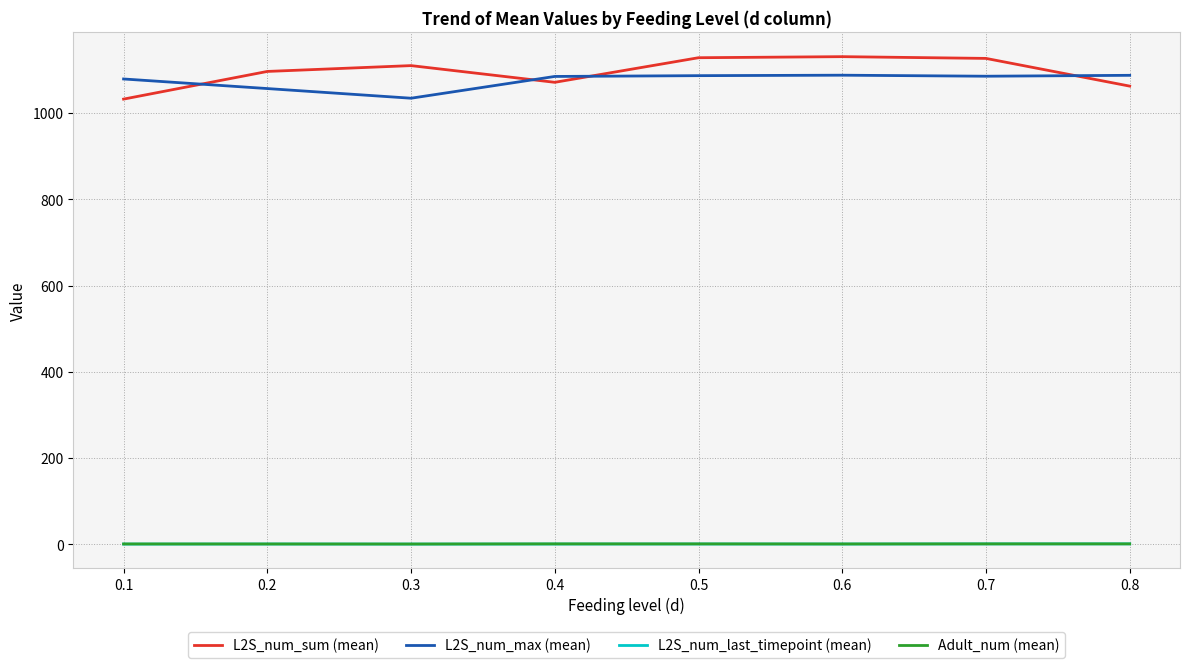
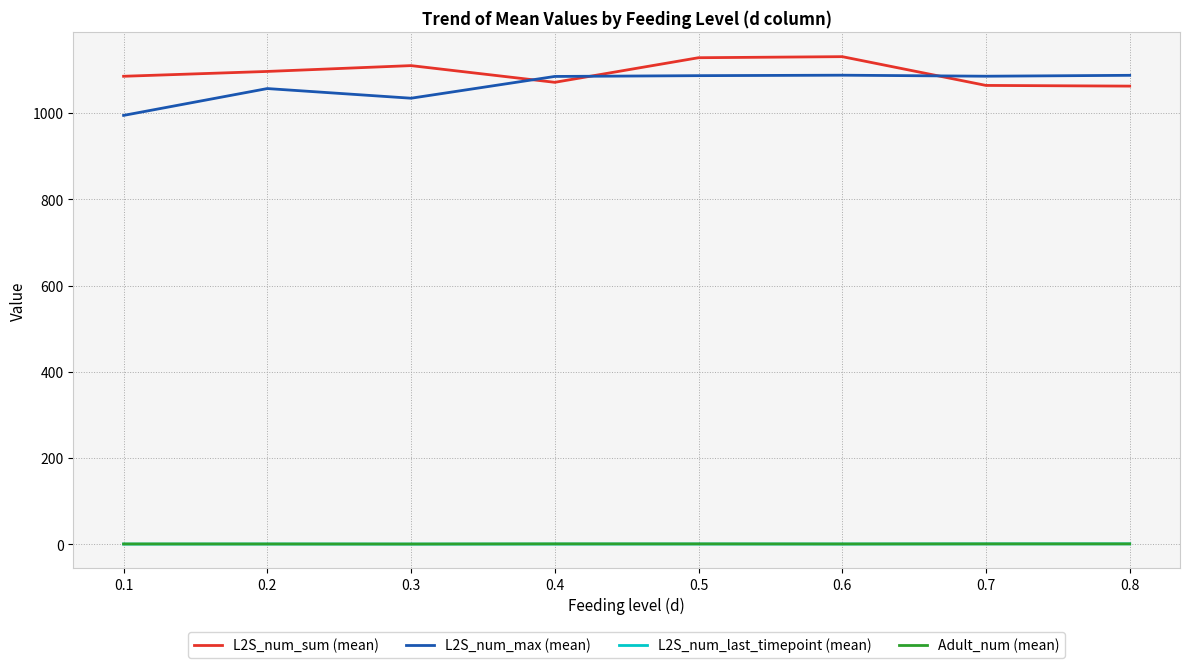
  {
    "L2S_num_sum (mean)": {
-     "0.1": 1030,
+     "0.1": 1090,
      "0.2": 1100,
      "0.3": 1110,
      "0.4": 1070,
      "0.5": 1130,
      "0.6": 1130,
-     "0.7": 1130,
+     "0.7": 1060,
      "0.8": 1060
    },
    "L2S_num_max (mean)": {
-     "0.1": 1080,
+     "0.1": 990,
      "0.2": 1060,
      "0.3": 1030,
      "0.4": 1090,
      "0.5": 1090,
      "0.6": 1090,
      "0.7": 1090,
      "0.8": 1090
    }
  }
